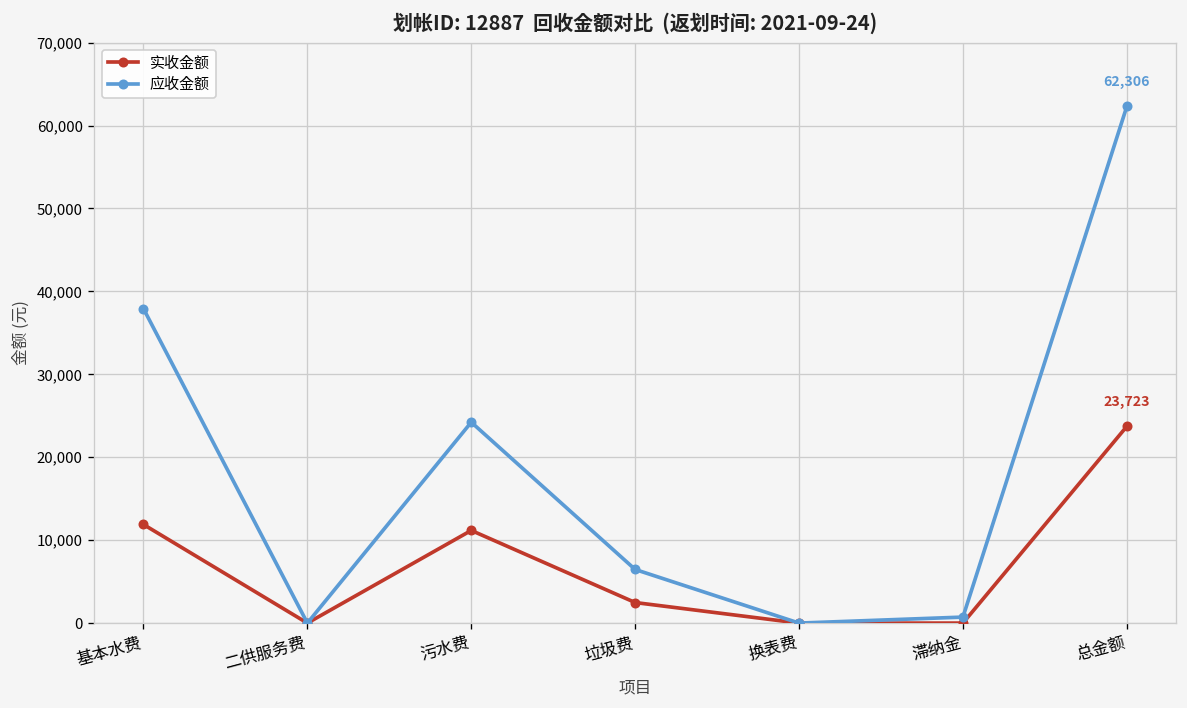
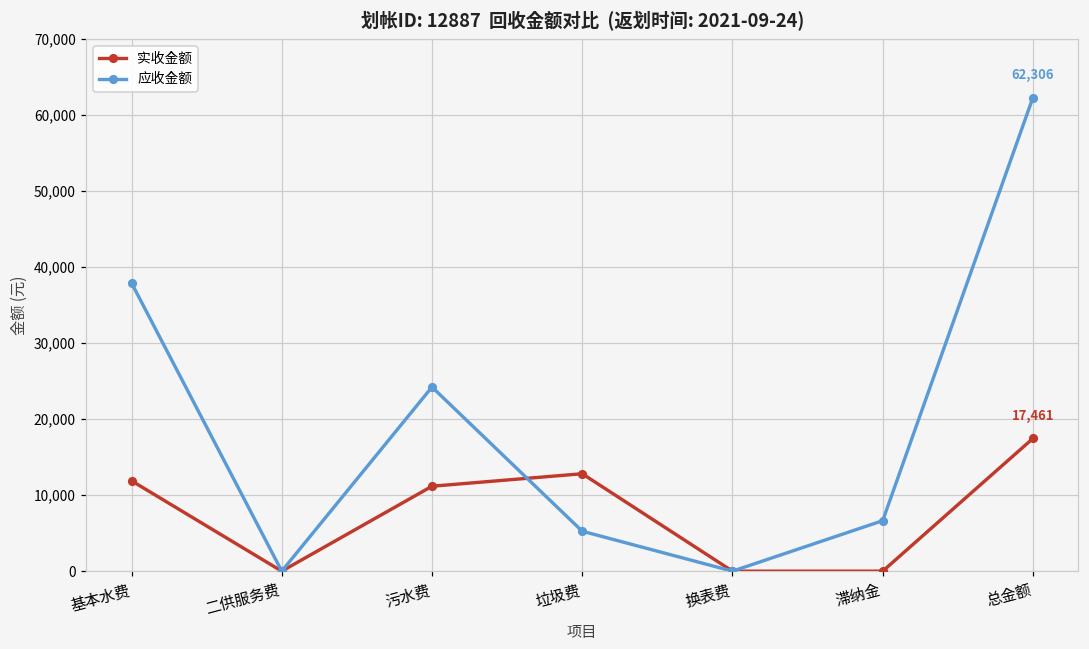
  {
    "实收金额": {
-     "垃圾费": "2,000",
-     "总金额": "23,723"
+     "垃圾费": "13,000",
+     "总金额": "17,461"
    },
    "应收金额": {
      "基本水费": "38,000",
      "污水费": "24,000",
-     "垃圾费": "6,000",
-     "滞纳金": "1,000"
+     "垃圾费": "5,000",
+     "滞纳金": "7,000"
    }
  }
